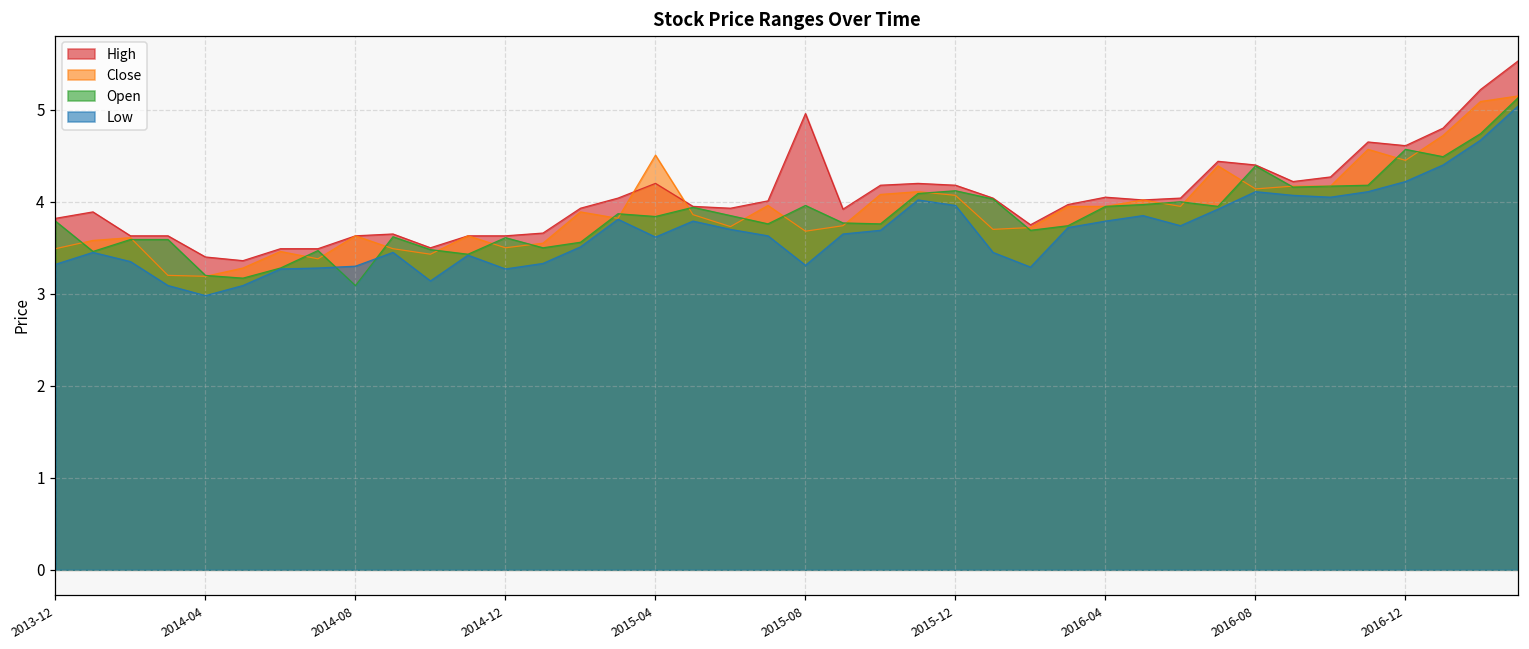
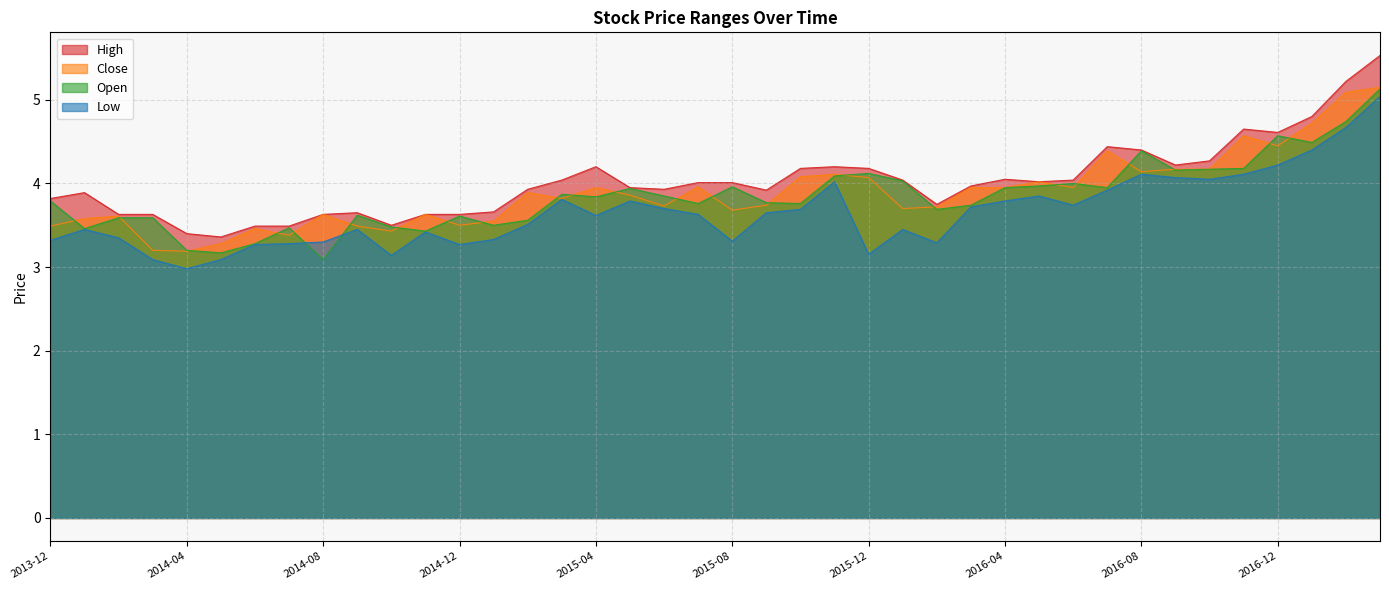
  {
    "High": {
      "2014-04": 3.4,
      "2015-04": 4.2,
-     "2015-08": 5.0,
+     "2015-08": 4.0,
      "2015-12": 4.2,
      "2016-04": 4.1,
      "2016-12": 4.6
    },
    "Close": {
      "2013-12": 3.5,
      "2014-12": 3.5,
-     "2015-04": 4.5,
+     "2015-04": 4.0,
      "2015-08": 3.7,
      "2015-12": 4.1,
      "2016-12": 4.4
    },
    "Open": {
      "2014-08": 3.1,
      "2015-04": 3.8,
      "2015-08": 4.0,
      "2015-12": 4.1,
      "2016-12": 4.6
    },
    "Low": {
      "2013-12": 3.3,
      "2014-04": 3.0,
      "2014-08": 3.3,
      "2014-12": 3.3,
      "2015-04": 3.6,
      "2015-08": 3.3,
-     "2015-12": 4.0,
+     "2015-12": 3.2,
      "2016-04": 3.8,
      "2016-12": 4.2
    }
  }
